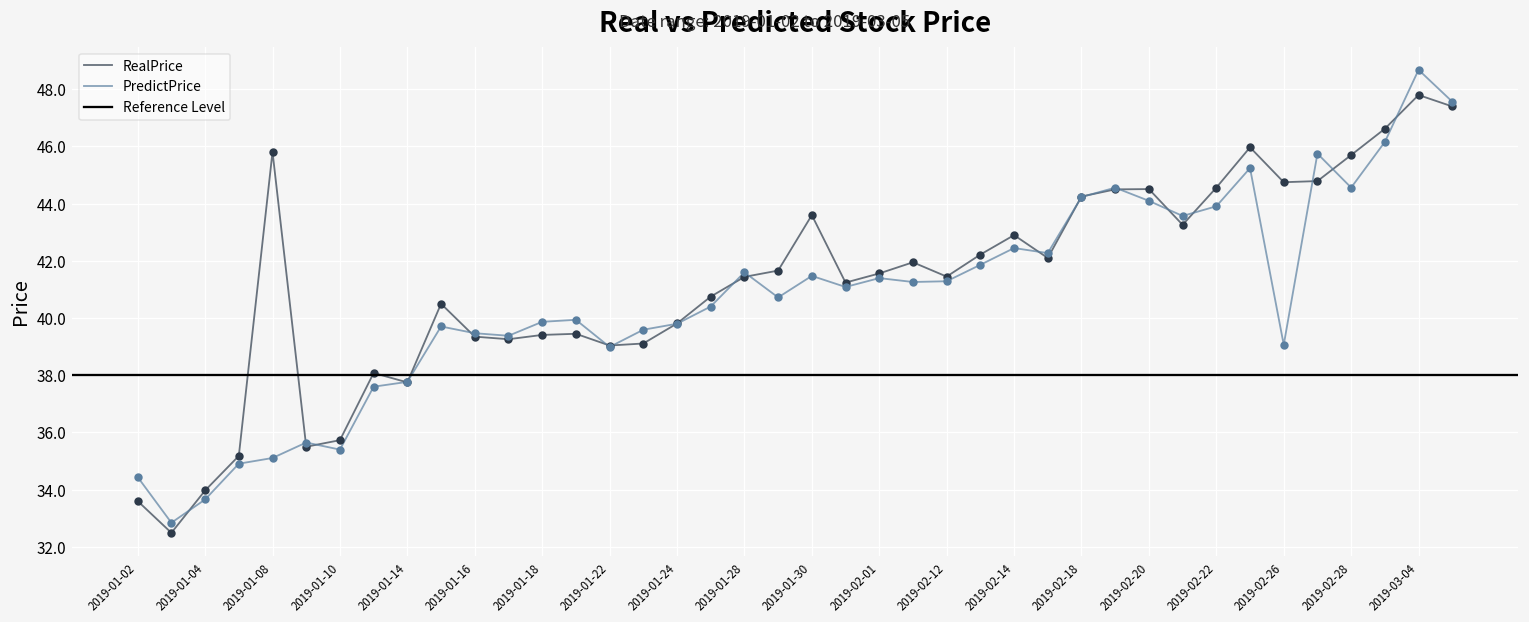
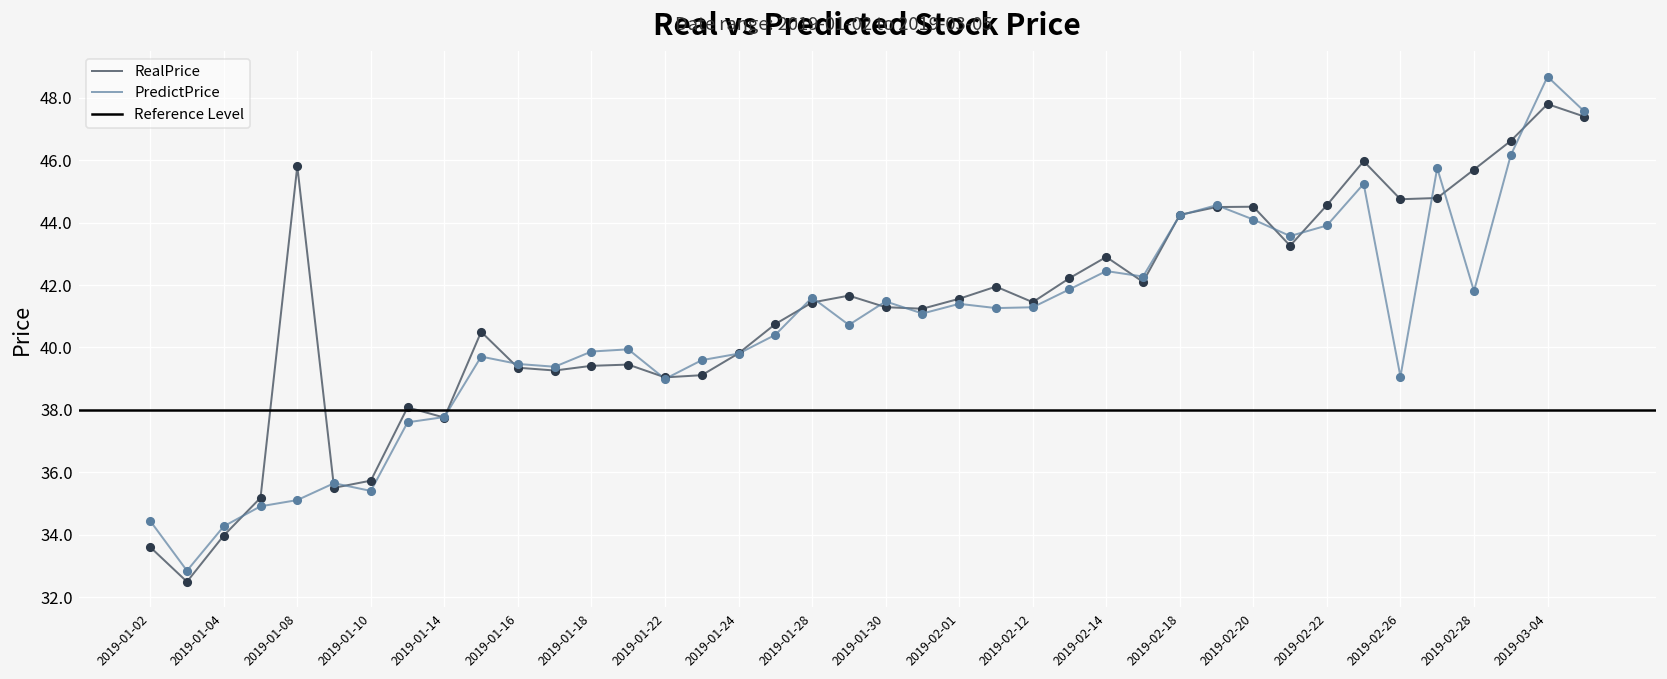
  {
    "RealPrice": {
      "2019-01-02": 33.6,
      "2019-01-04": 34.0,
      "2019-01-08": 45.8,
      "2019-01-10": 35.7,
      "2019-01-16": 39.4,
      "2019-01-18": 39.4,
      "2019-01-28": 41.4,
-     "2019-01-30": 43.6,
+     "2019-01-30": 41.3,
      "2019-02-01": 41.6,
      "2019-02-12": 41.5,
      "2019-02-14": 42.9,
      "2019-02-20": 44.5,
      "2019-02-22": 44.6,
      "2019-02-26": 44.8,
      "2019-02-28": 45.7,
      "2019-03-04": 47.8
    },
    "PredictPrice": {
      "2019-01-02": 34.4,
-     "2019-01-04": 33.7,
+     "2019-01-04": 34.3,
      "2019-01-08": 35.1,
      "2019-01-10": 35.4,
      "2019-01-16": 39.5,
      "2019-01-18": 39.9,
      "2019-01-28": 41.6,
      "2019-01-30": 41.5,
      "2019-02-01": 41.4,
      "2019-02-12": 41.3,
      "2019-02-14": 42.4,
      "2019-02-20": 44.1,
      "2019-02-22": 43.9,
      "2019-02-26": 39.1,
-     "2019-02-28": 44.6,
+     "2019-02-28": 41.8,
      "2019-03-04": 48.7
    }
  }
